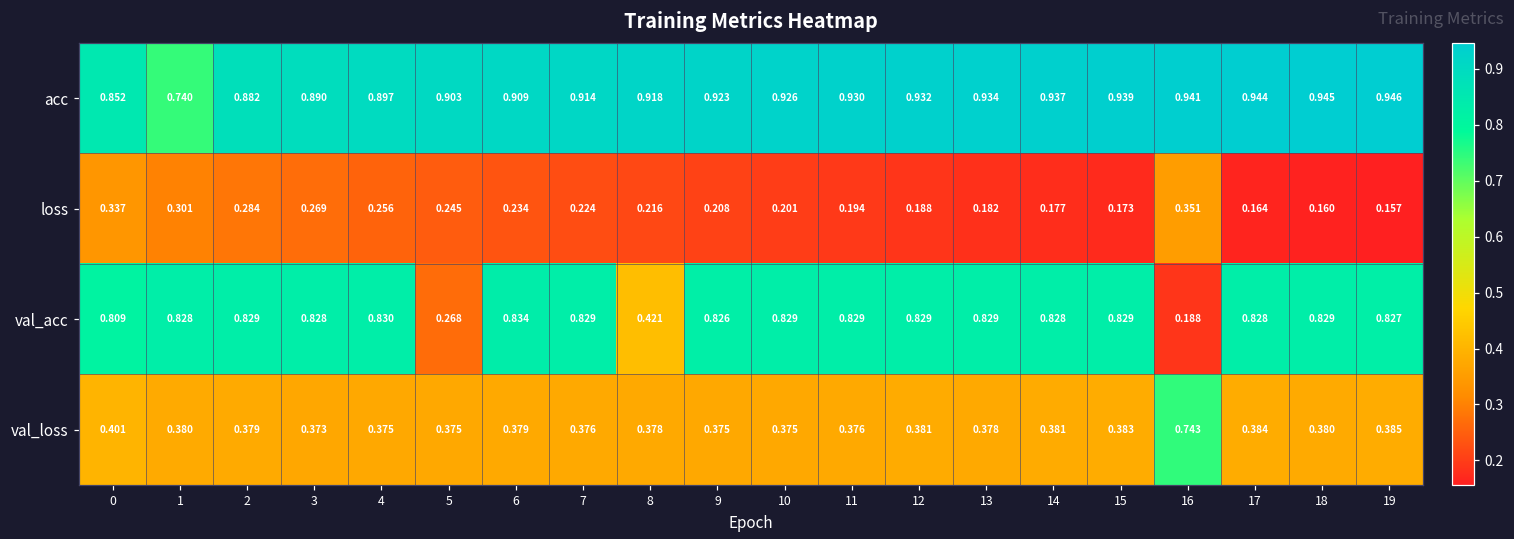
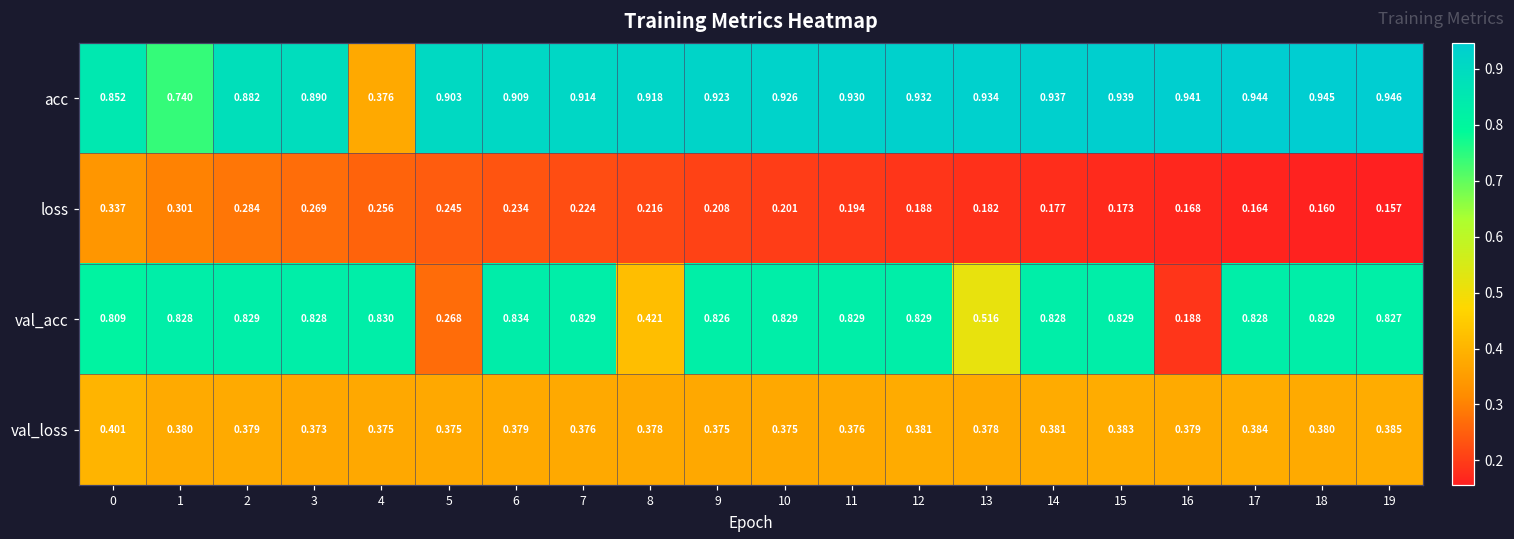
  {
    "acc": {
      "0": 0.852,
      "1": 0.740,
      "2": 0.882,
      "3": 0.890,
-     "4": 0.897,
+     "4": 0.376,
      "5": 0.903,
      "6": 0.909,
      "7": 0.914,
      "8": 0.918,
      "9": 0.923,
      "10": 0.926,
      "11": 0.930,
      "12": 0.932,
      "13": 0.934,
      "14": 0.937,
      "15": 0.939,
      "16": 0.941,
      "17": 0.944,
      "18": 0.945,
      "19": 0.946
    },
    "loss": {
      "0": 0.337,
      "1": 0.301,
      "2": 0.284,
      "3": 0.269,
      "4": 0.256,
      "5": 0.245,
      "6": 0.234,
      "7": 0.224,
      "8": 0.216,
      "9": 0.208,
      "10": 0.201,
      "11": 0.194,
      "12": 0.188,
      "13": 0.182,
      "14": 0.177,
      "15": 0.173,
-     "16": 0.351,
+     "16": 0.168,
      "17": 0.164,
      "18": 0.160,
      "19": 0.157
    },
    "val_acc": {
      "0": 0.809,
      "1": 0.828,
      "2": 0.829,
      "3": 0.828,
      "4": 0.830,
      "5": 0.268,
      "6": 0.834,
      "7": 0.829,
      "8": 0.421,
      "9": 0.826,
      "10": 0.829,
      "11": 0.829,
      "12": 0.829,
-     "13": 0.829,
+     "13": 0.516,
      "14": 0.828,
      "15": 0.829,
      "16": 0.188,
      "17": 0.828,
      "18": 0.829,
      "19": 0.827
    },
    "val_loss": {
      "0": 0.401,
      "1": 0.380,
      "2": 0.379,
      "3": 0.373,
      "4": 0.375,
      "5": 0.375,
      "6": 0.379,
      "7": 0.376,
      "8": 0.378,
      "9": 0.375,
      "10": 0.375,
      "11": 0.376,
      "12": 0.381,
      "13": 0.378,
      "14": 0.381,
      "15": 0.383,
-     "16": 0.743,
+     "16": 0.379,
      "17": 0.384,
      "18": 0.380,
      "19": 0.385
    }
  }
